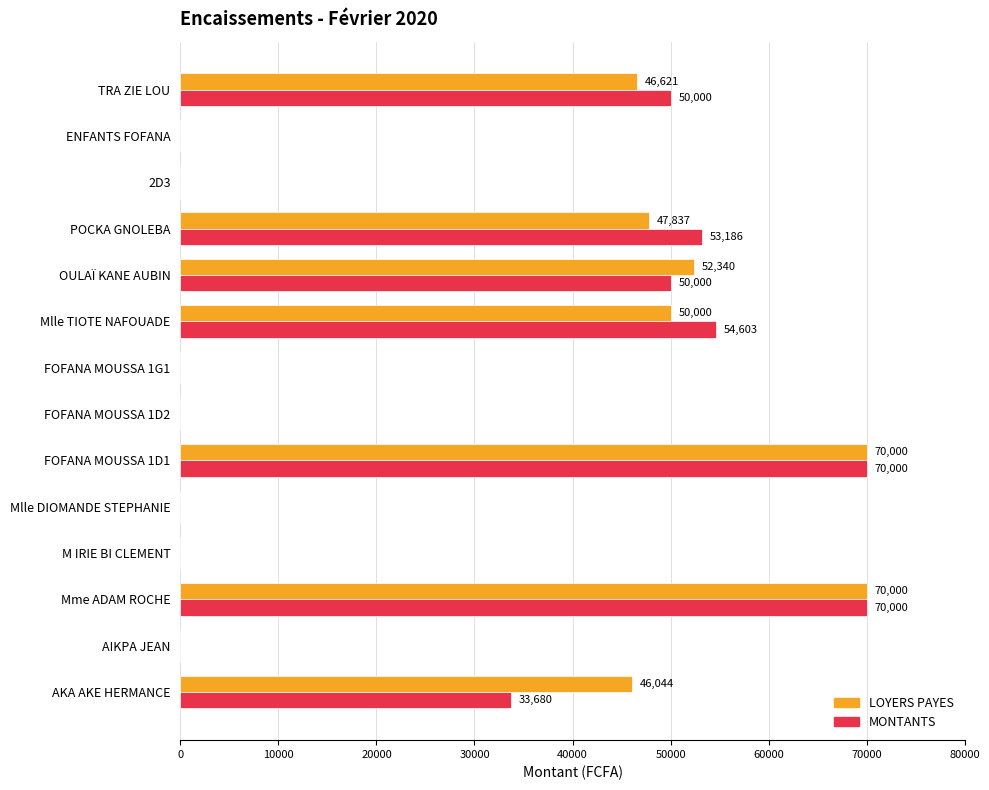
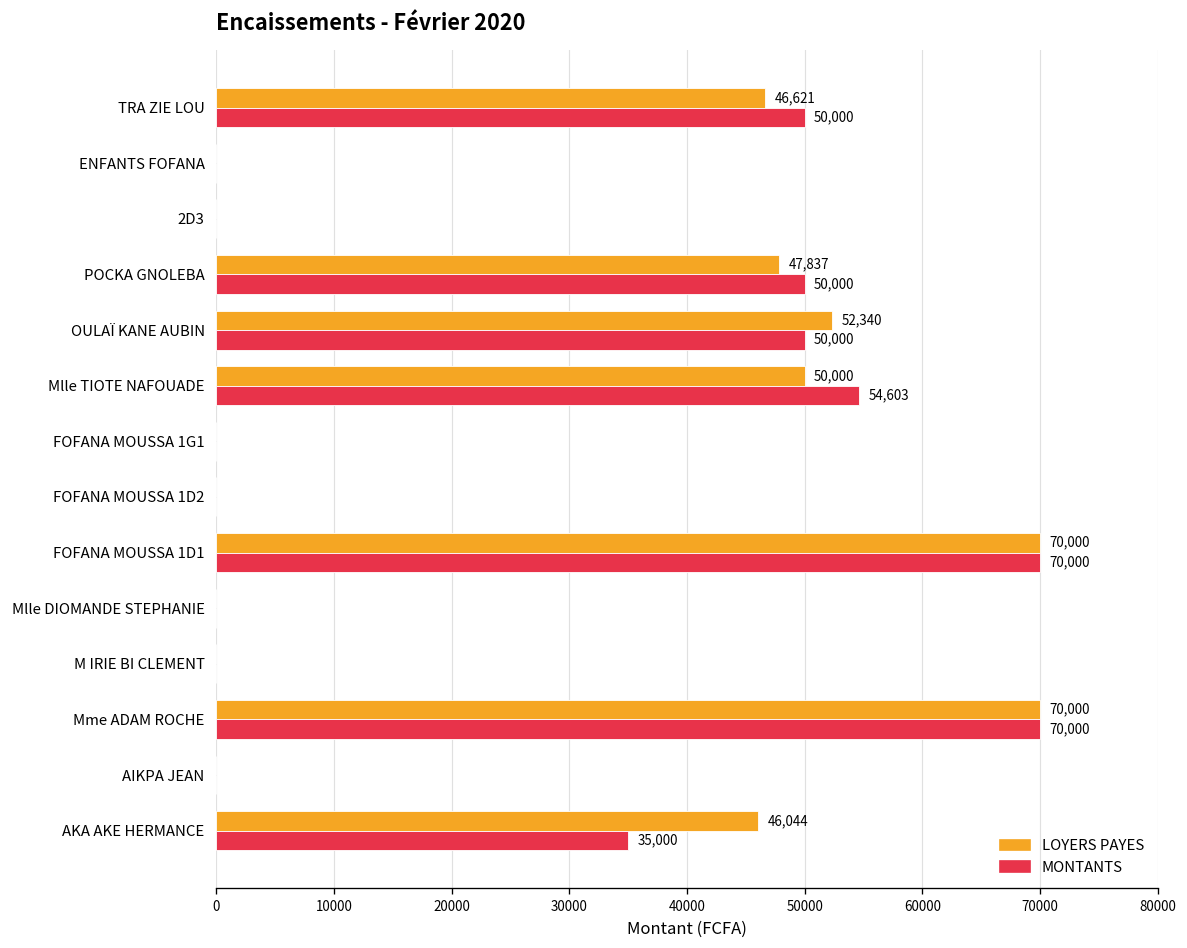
  {
    "LOYERS PAYES": {
      "TRA ZIE LOU": "46,621",
      "POCKA GNOLEBA": "47,837",
      "OULAÏ KANE AUBIN": "52,340",
      "Mlle TIOTE NAFOUADE": "50,000",
      "FOFANA MOUSSA 1D1": "70,000",
      "Mme ADAM ROCHE": "70,000",
      "AKA AKE HERMANCE": "46,044"
    },
    "MONTANTS": {
      "TRA ZIE LOU": "50,000",
-     "POCKA GNOLEBA": "53,186",
+     "POCKA GNOLEBA": "50,000",
      "OULAÏ KANE AUBIN": "50,000",
      "Mlle TIOTE NAFOUADE": "54,603",
      "FOFANA MOUSSA 1D1": "70,000",
      "Mme ADAM ROCHE": "70,000",
-     "AKA AKE HERMANCE": "33,680"
+     "AKA AKE HERMANCE": "35,000"
    }
  }
